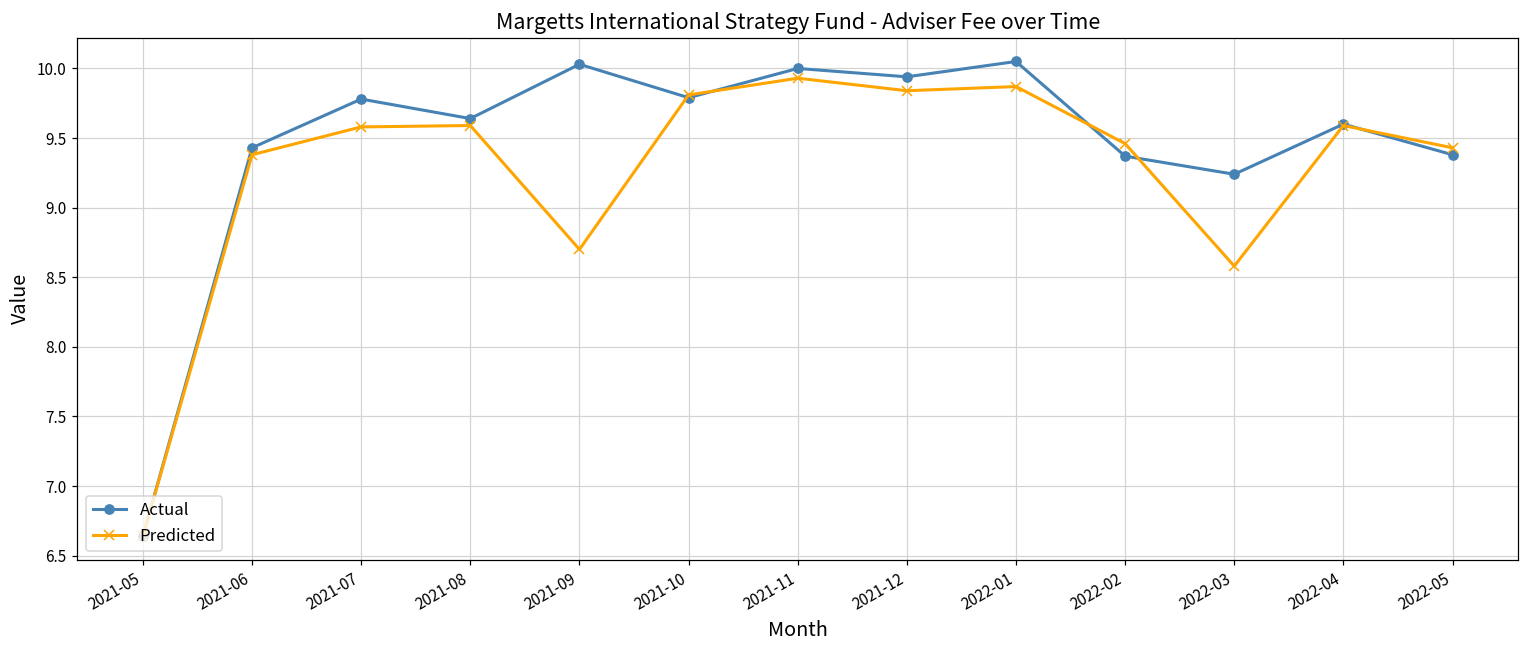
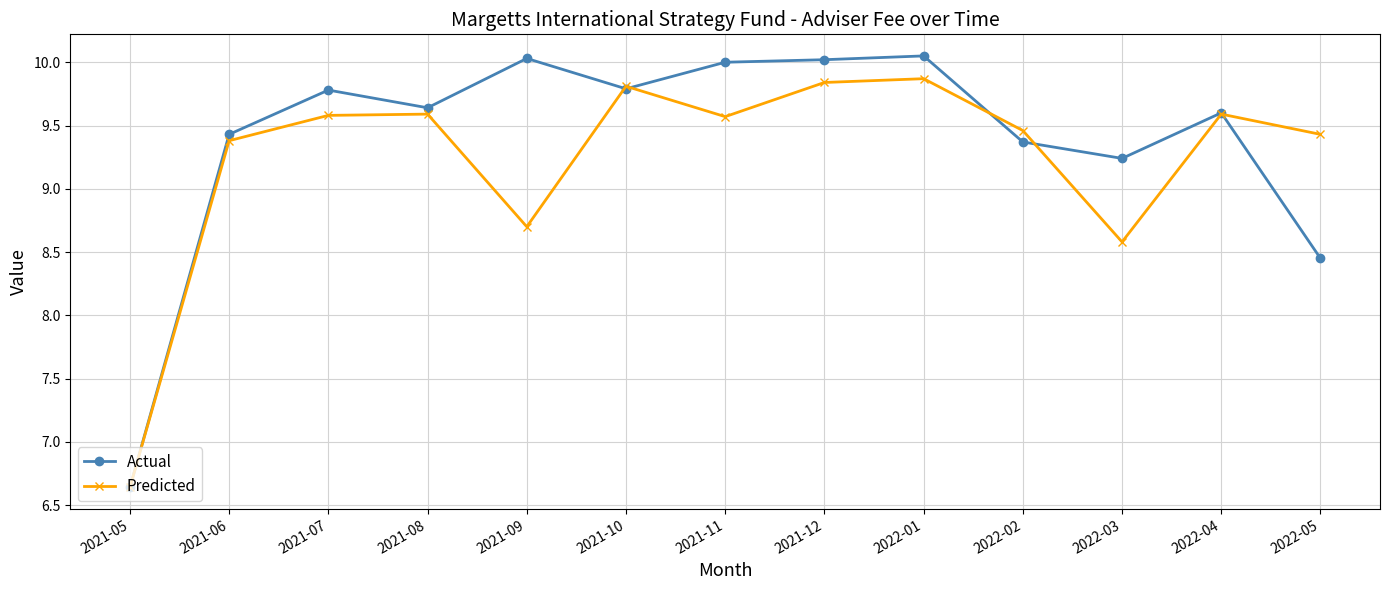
  {
    "Actual": {
      "2021-06": 9.43,
      "2021-07": 9.78,
      "2021-08": 9.64,
      "2021-09": 10.03,
      "2021-11": 10.00,
-     "2021-12": 9.94,
+     "2021-12": 10.02,
      "2022-01": 10.05,
      "2022-02": 9.37,
      "2022-03": 9.24,
-     "2022-05": 9.38
+     "2022-05": 8.45
    },
    "Predicted": {
      "2021-06": 9.38,
      "2021-07": 9.58,
      "2021-08": 9.59,
      "2021-09": 8.70,
-     "2021-11": 9.93,
+     "2021-11": 9.57,
      "2021-12": 9.84,
      "2022-01": 9.87,
      "2022-02": 9.46,
      "2022-03": 8.58,
      "2022-05": 9.43
    }
  }
